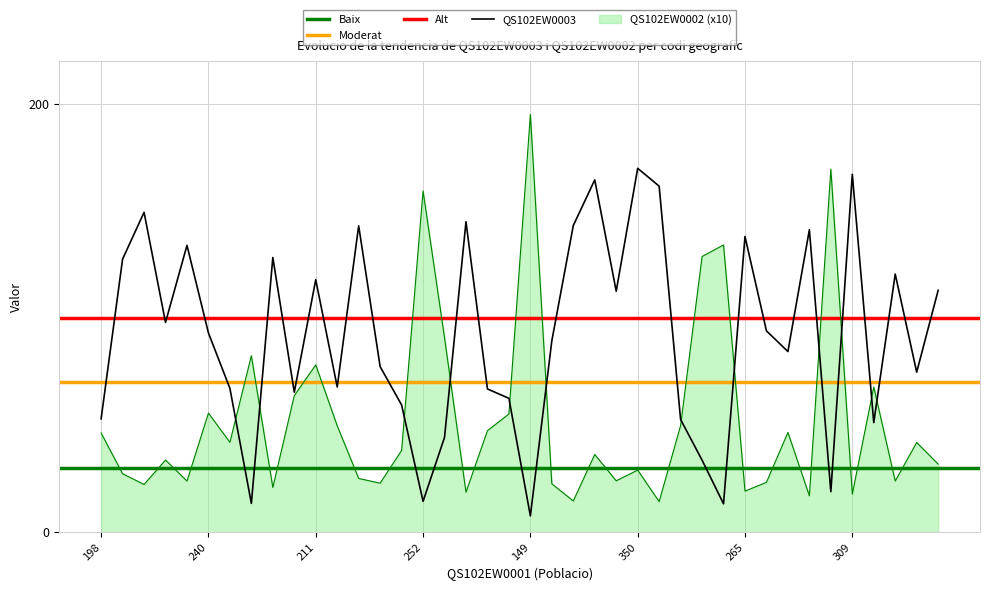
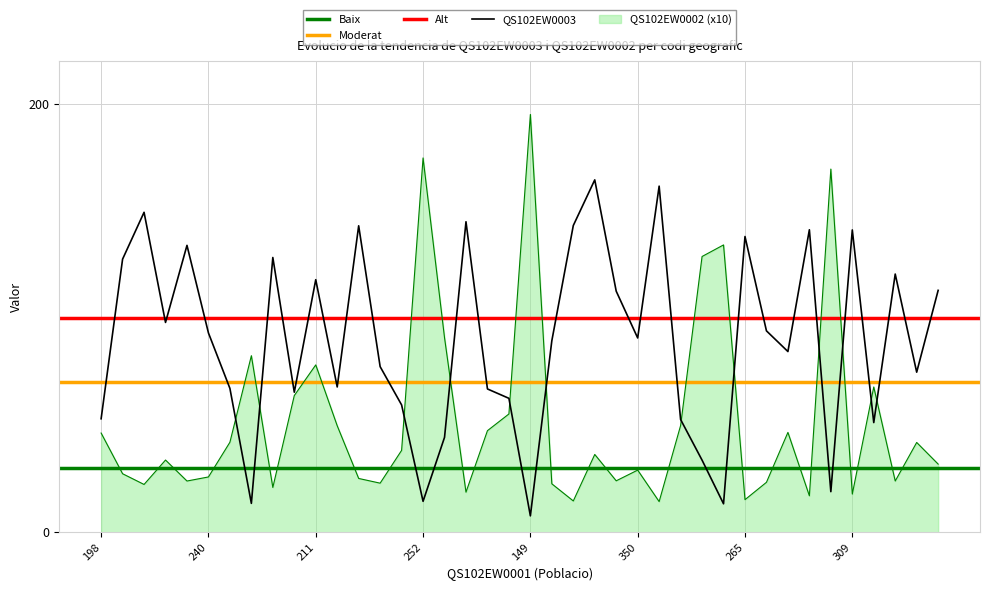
  {
    "QS102EW0002 (x10)": {
      "198": 46,
-     "240": 56,
+     "240": 26,
      "211": 78,
-     "252": 159,
+     "252": 175,
      "149": 195,
      "350": 29,
-     "265": 19,
+     "265": 15,
      "309": 18
    },
    "QS102EW0003": {
      "198": 53,
      "240": 93,
      "211": 118,
      "252": 14,
      "149": 8,
-     "350": 170,
+     "350": 91,
      "265": 138,
-     "309": 167
+     "309": 141
    }
  }
